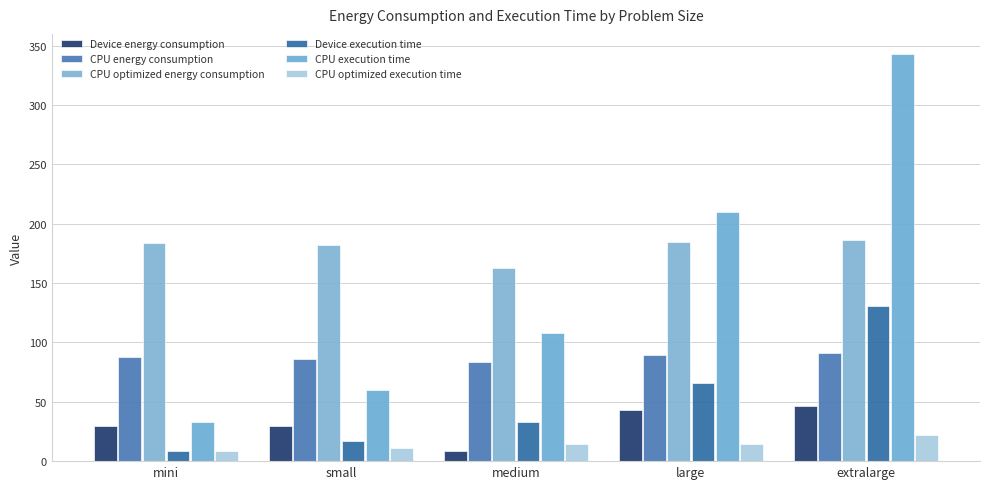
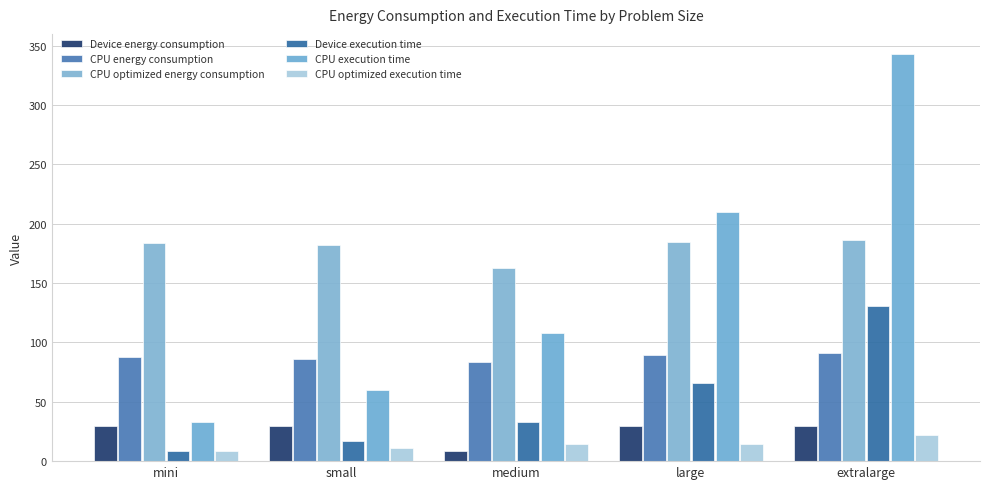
  {
    "Device energy consumption": {
      "mini": 29,
      "small": 29,
      "medium": 8,
-     "large": 43,
-     "extralarge": 46
+     "large": 29,
+     "extralarge": 29
    }
  }
